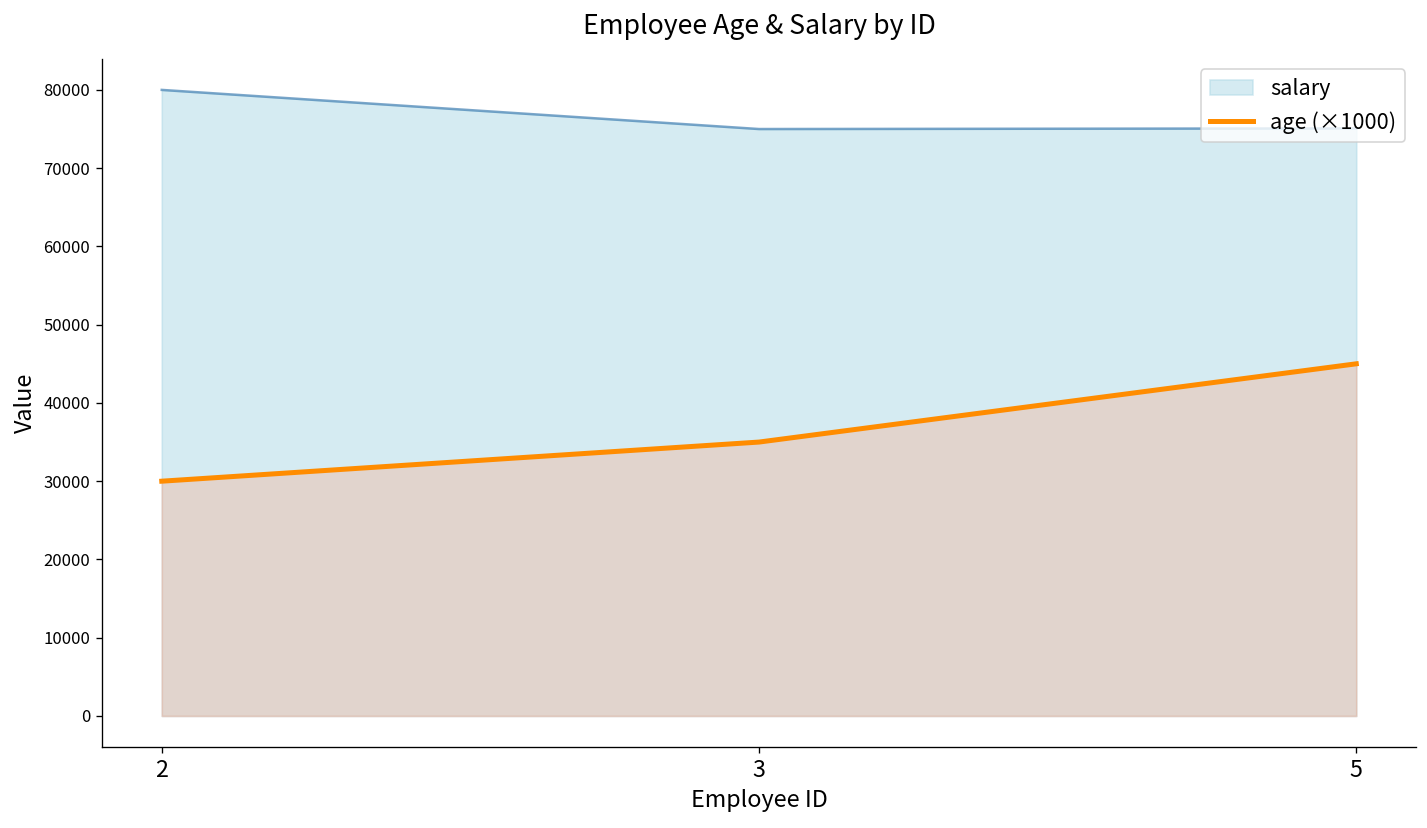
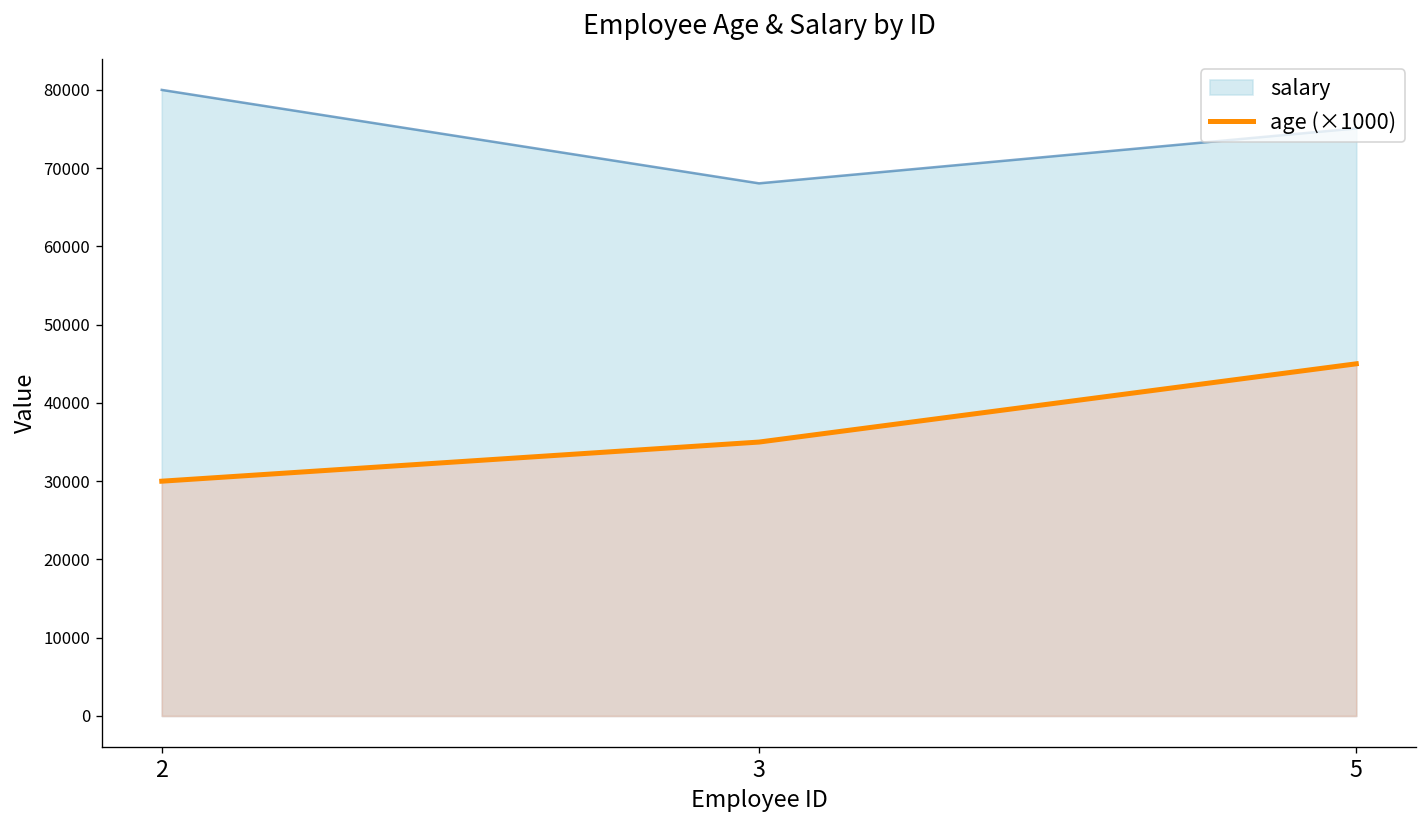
  {
    "salary": {
      "2": 80000,
-     "3": 75000
+     "3": 68000
    },
    "age (×1000)": {
      "2": 30000,
      "3": 35000,
      "5": 45000
    }
  }
